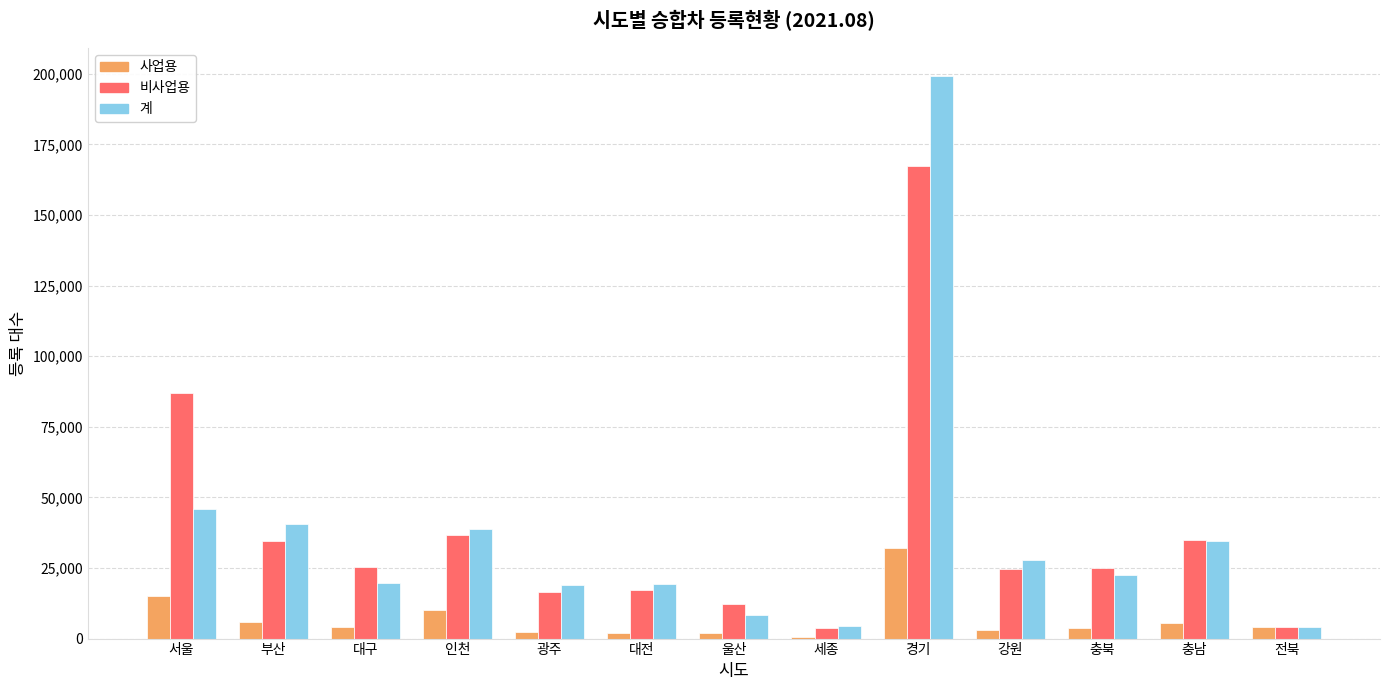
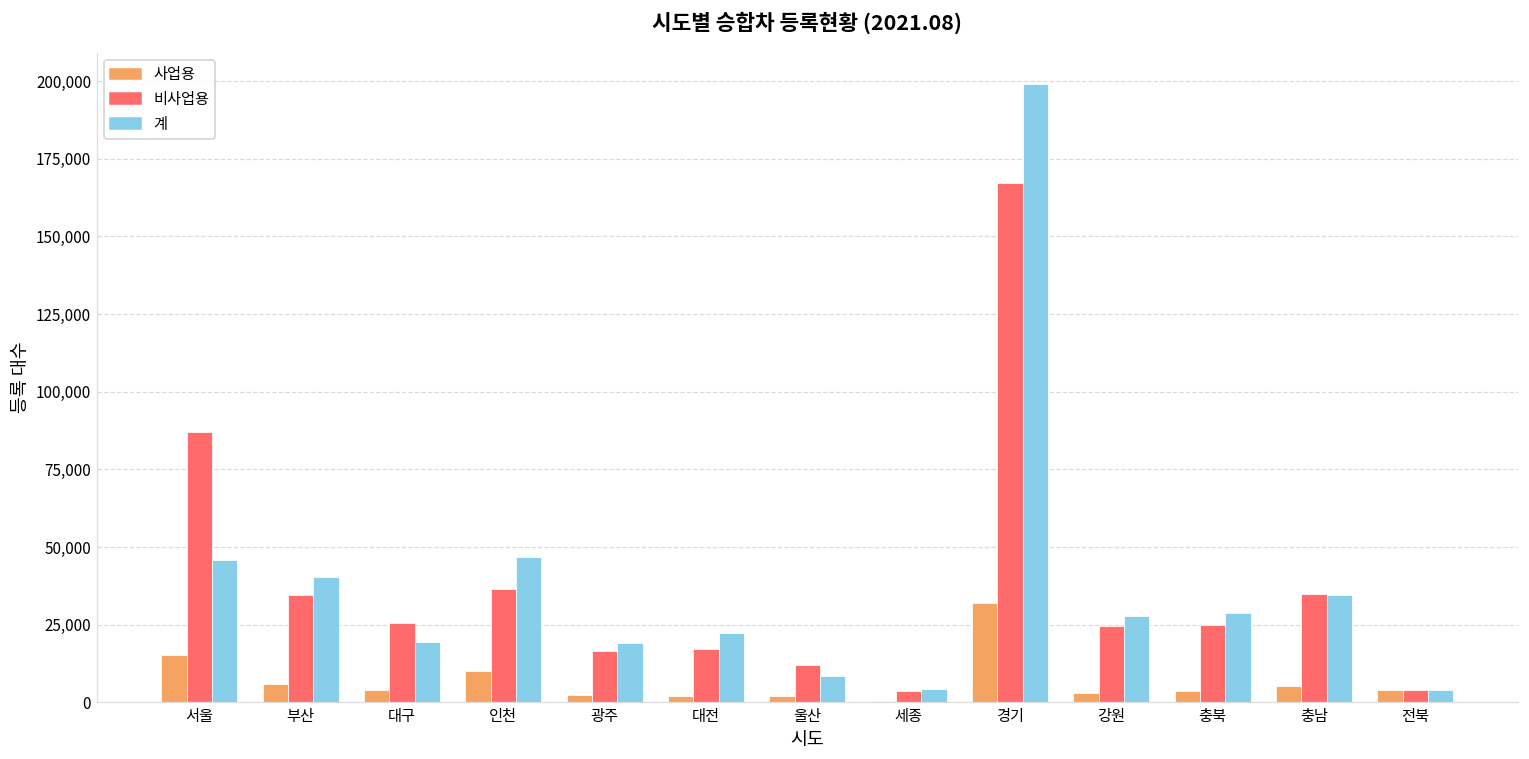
  {
    "계": {
      "서울": "46,000",
      "부산": "40,000",
      "대구": "20,000",
-     "인천": "39,000",
+     "인천": "47,000",
      "광주": "19,000",
-     "대전": "19,000",
+     "대전": "22,000",
      "울산": "8,000",
      "세종": "4,000",
      "경기": "199,000",
      "강원": "28,000",
-     "충북": "23,000",
+     "충북": "29,000",
      "충남": "34,000",
      "전북": "4,000"
    }
  }
